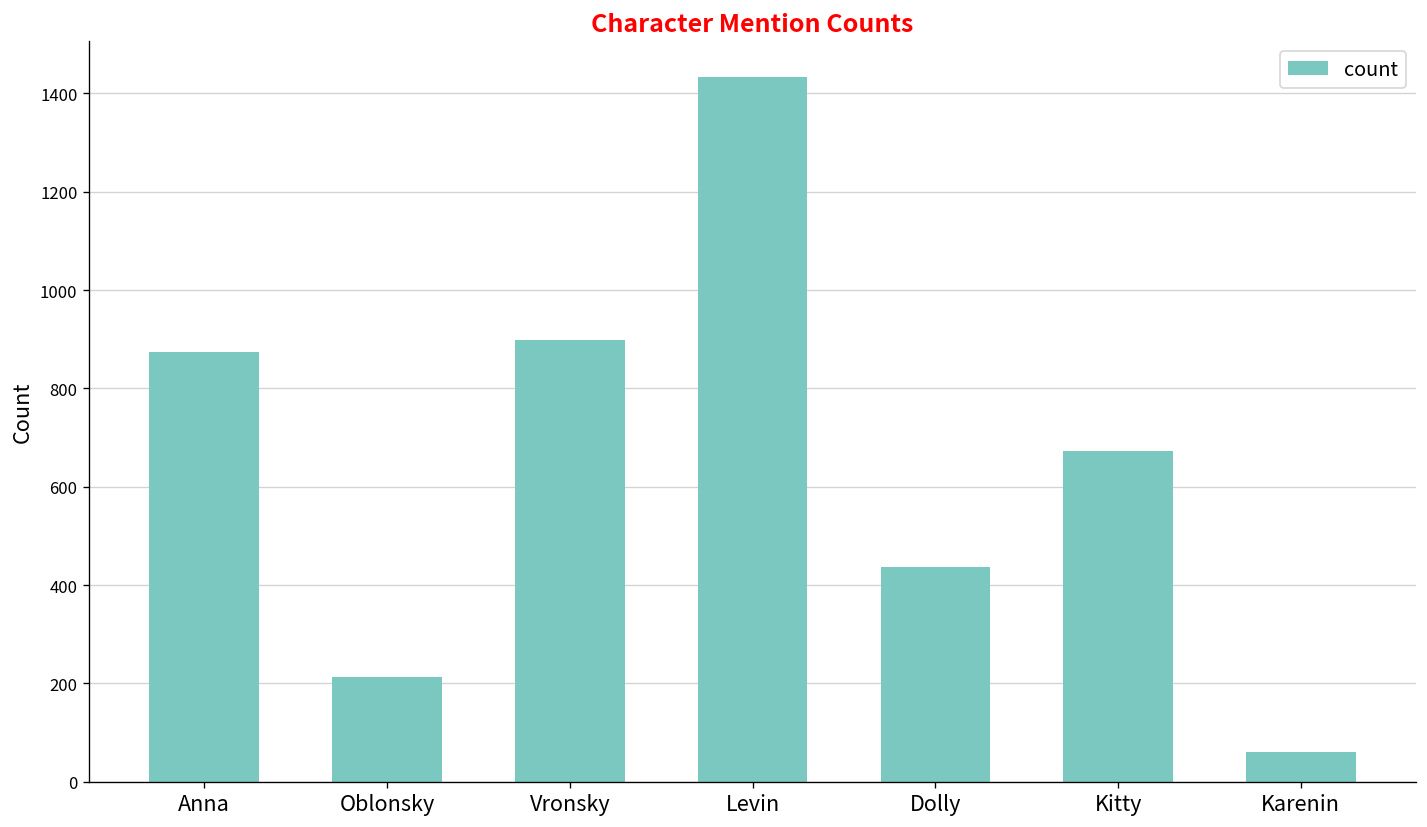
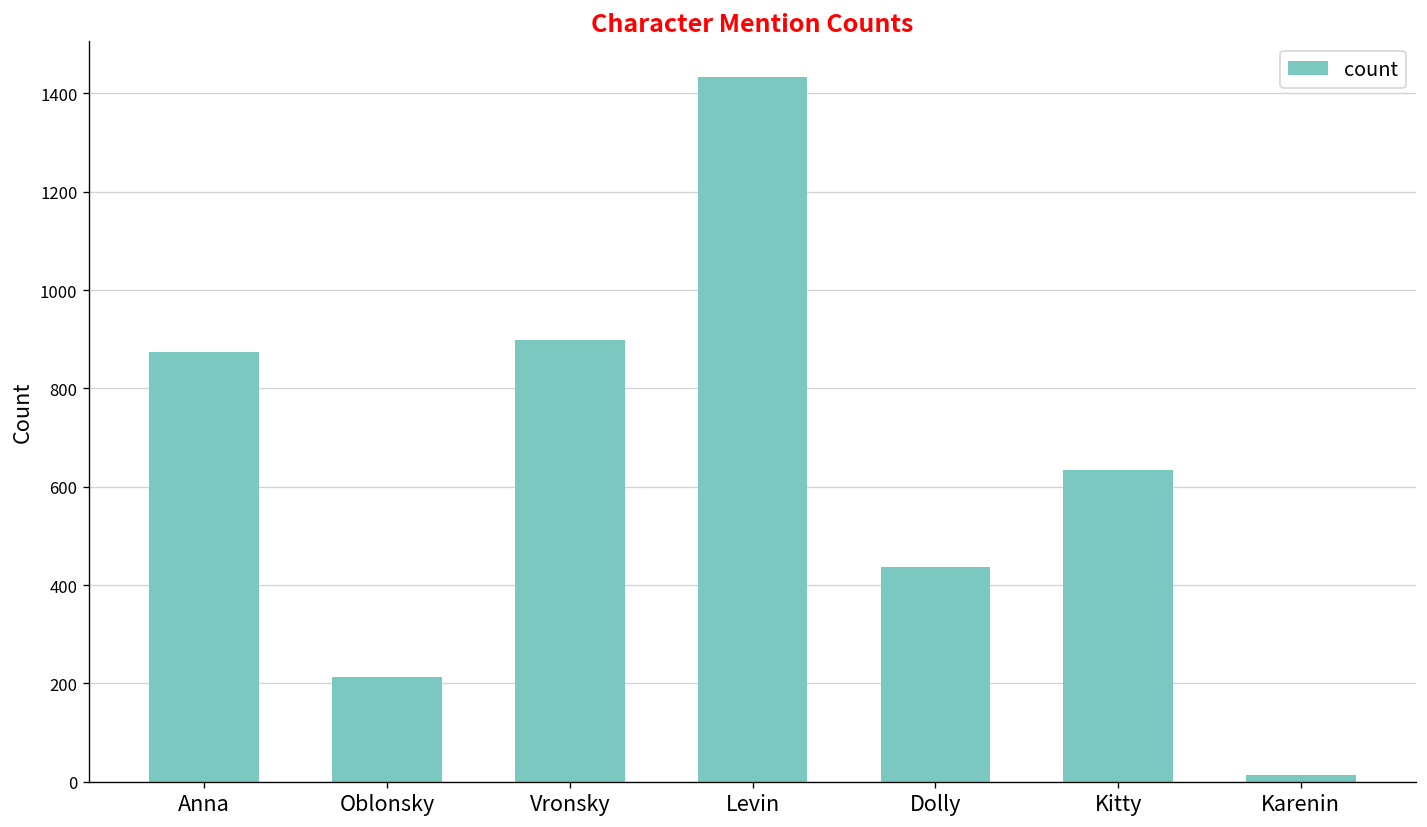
  {
    "Anna": 870,
    "Oblonsky": 210,
    "Vronsky": 900,
    "Levin": 1430,
    "Dolly": 440,
-   "Kitty": 670,
-   "Karenin": 60
+   "Kitty": 630,
+   "Karenin": 10
  }
